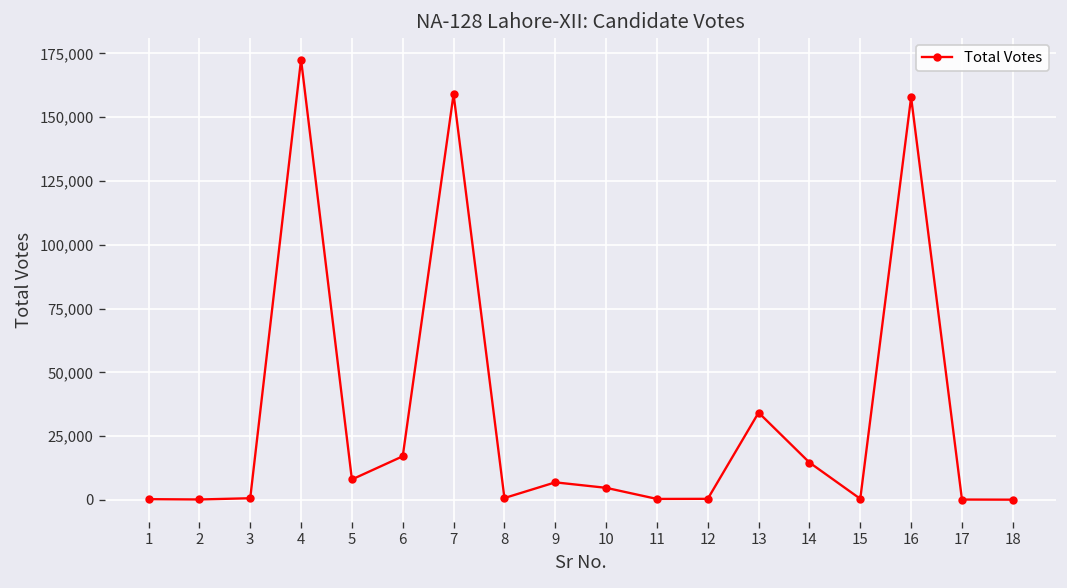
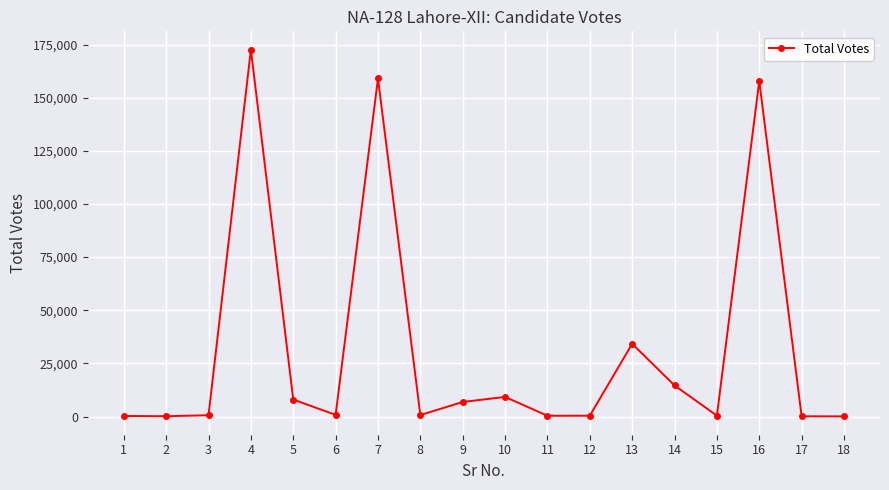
  {
    "1": "0",
    "2": "0",
    "3": "1,000",
    "4": "173,000",
    "5": "8,000",
-   "6": "17,000",
+   "6": "1,000",
    "7": "159,000",
    "8": "1,000",
    "9": "7,000",
-   "10": "5,000",
+   "10": "9,000",
    "11": "0",
    "12": "0",
    "13": "34,000",
    "14": "15,000",
    "15": "0",
    "16": "158,000",
    "17": "0",
    "18": "0"
  }
